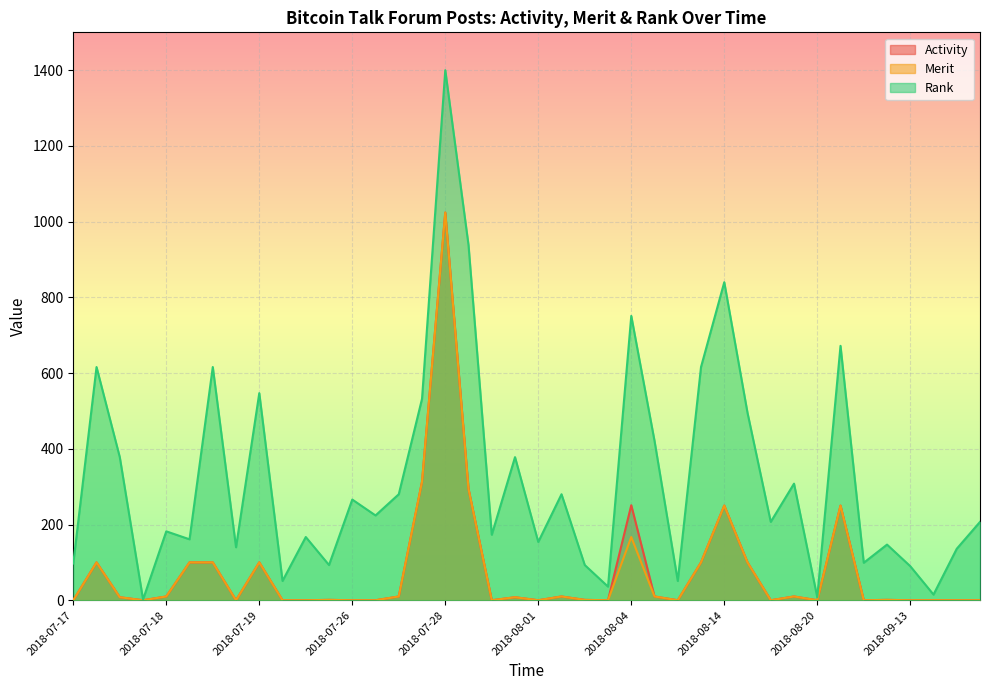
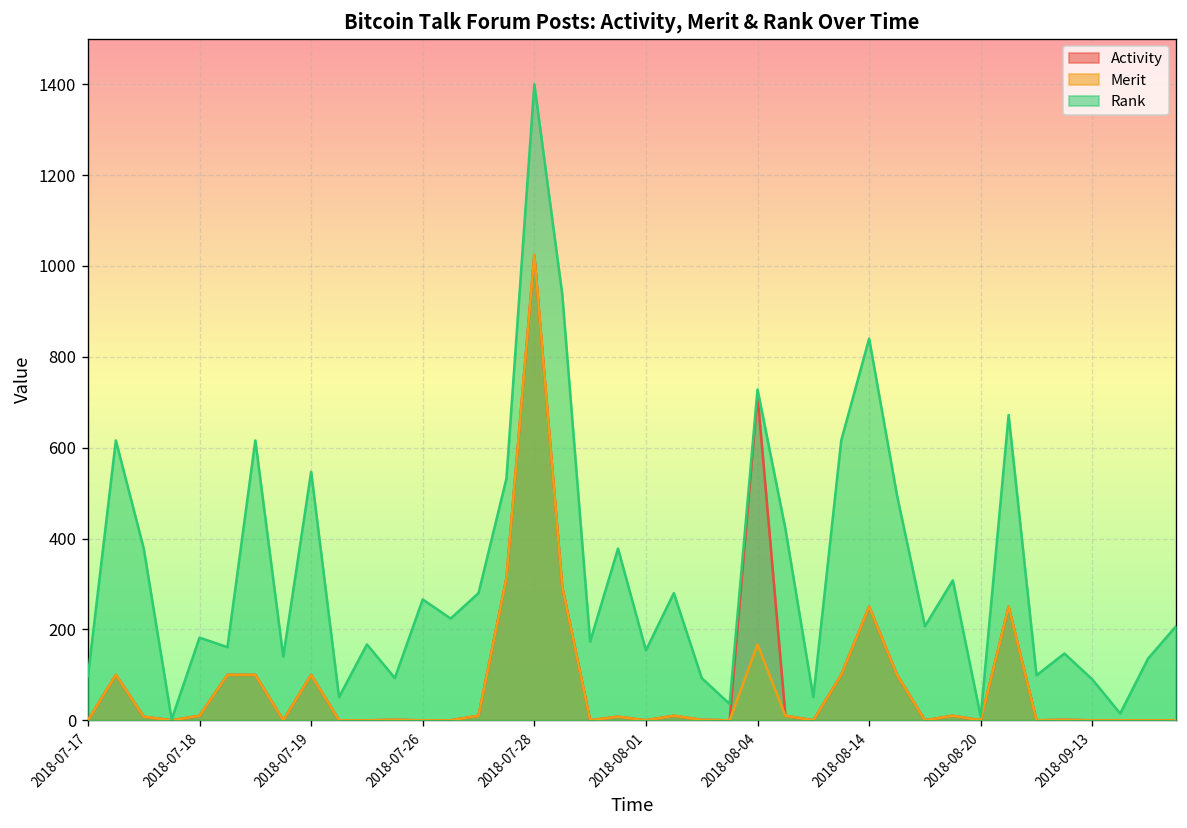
  {
    "Activity": {
-     "2018-08-04": 250
+     "2018-08-04": 720
    },
    "Merit": {
      "2018-08-04": 170
    },
    "Rank": {
-     "2018-08-04": 750,
+     "2018-08-04": 730,
      "2018-09-13": 90
    }
  }
